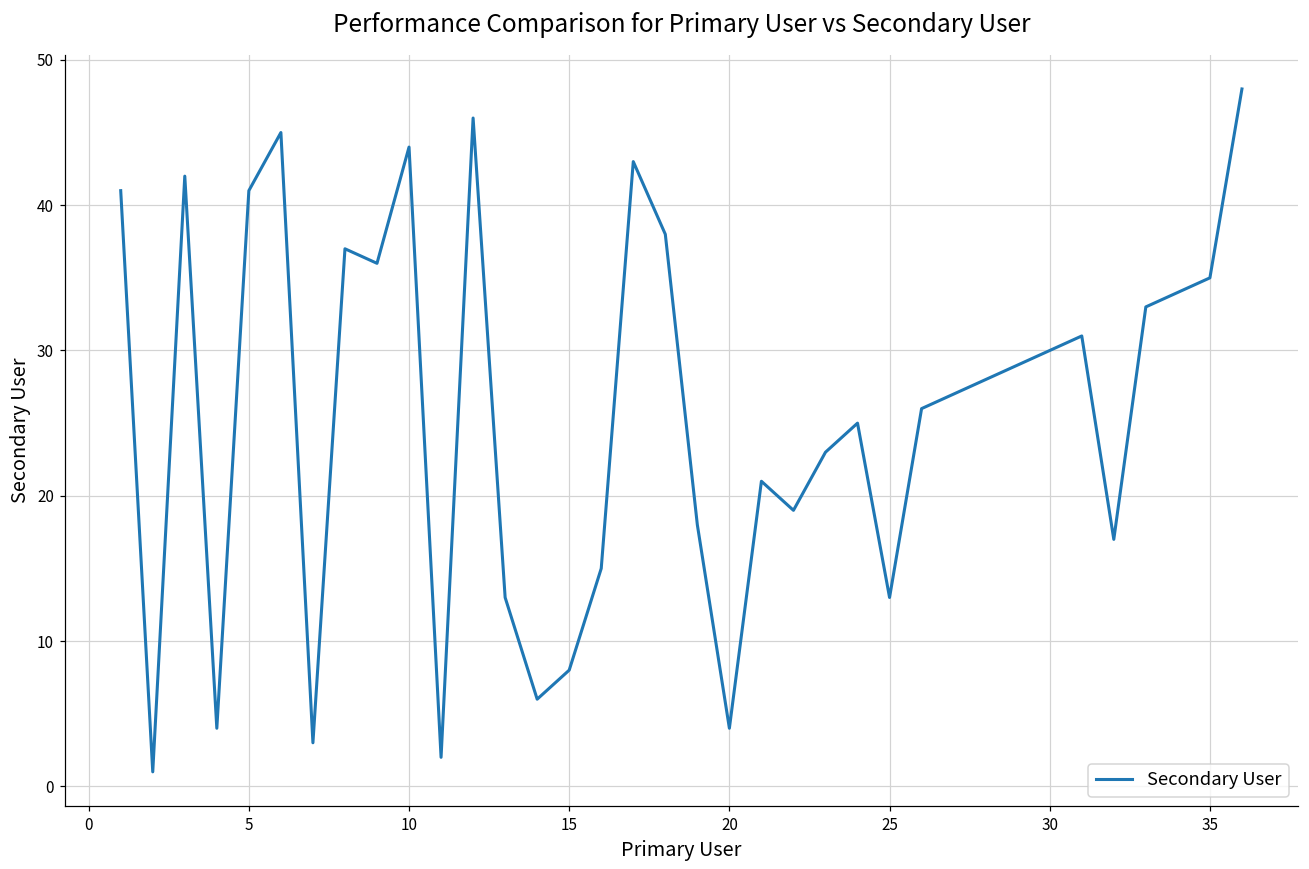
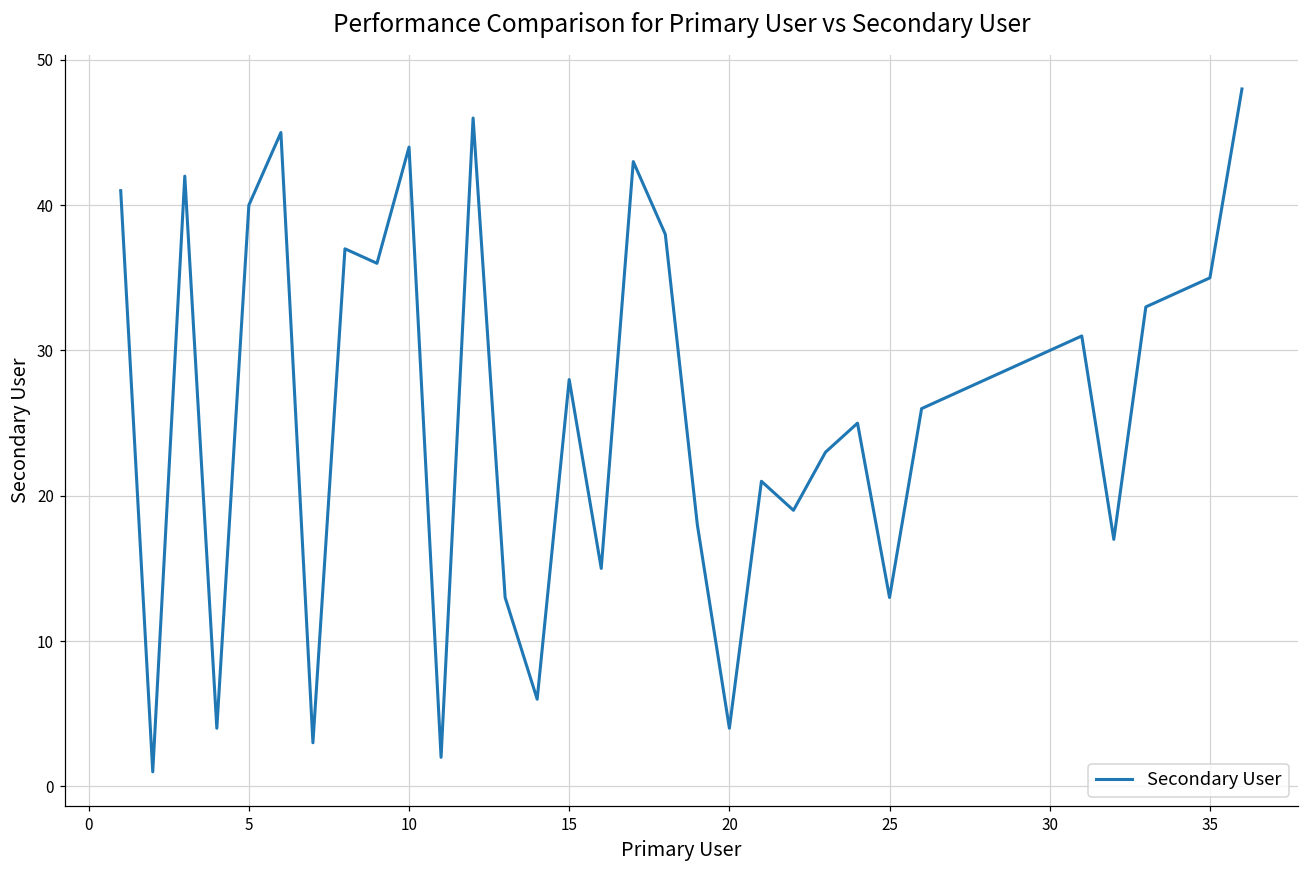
  {
-   "5": 41,
+   "5": 40,
    "10": 44,
-   "15": 8,
+   "15": 28,
    "20": 4,
    "25": 13,
    "30": 30,
    "35": 35
  }
